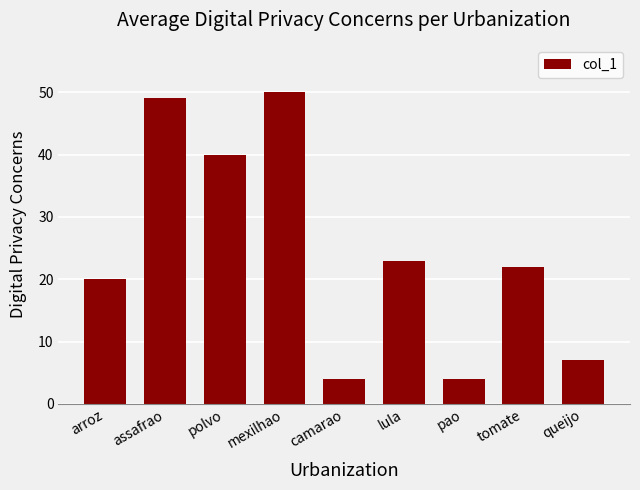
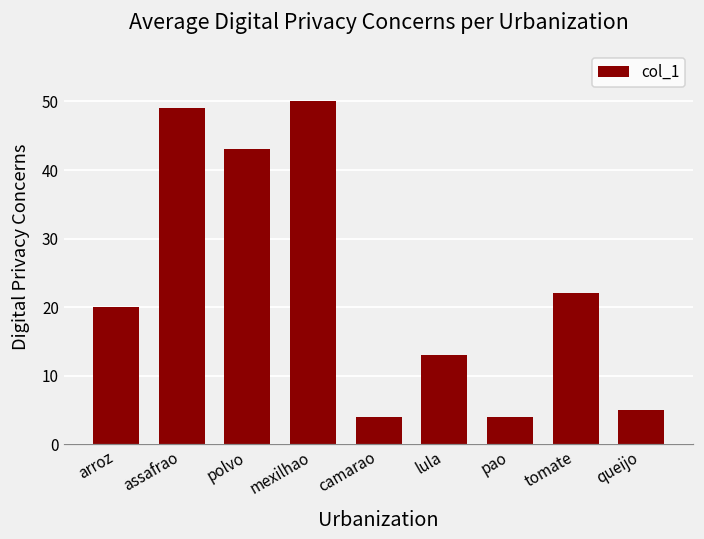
  {
    "arroz": 20,
    "assafrao": 49,
-   "polvo": 40,
+   "polvo": 43,
    "mexilhao": 50,
    "camarao": 4,
-   "lula": 23,
+   "lula": 13,
    "pao": 4,
    "tomate": 22,
-   "queijo": 7
+   "queijo": 5
  }
